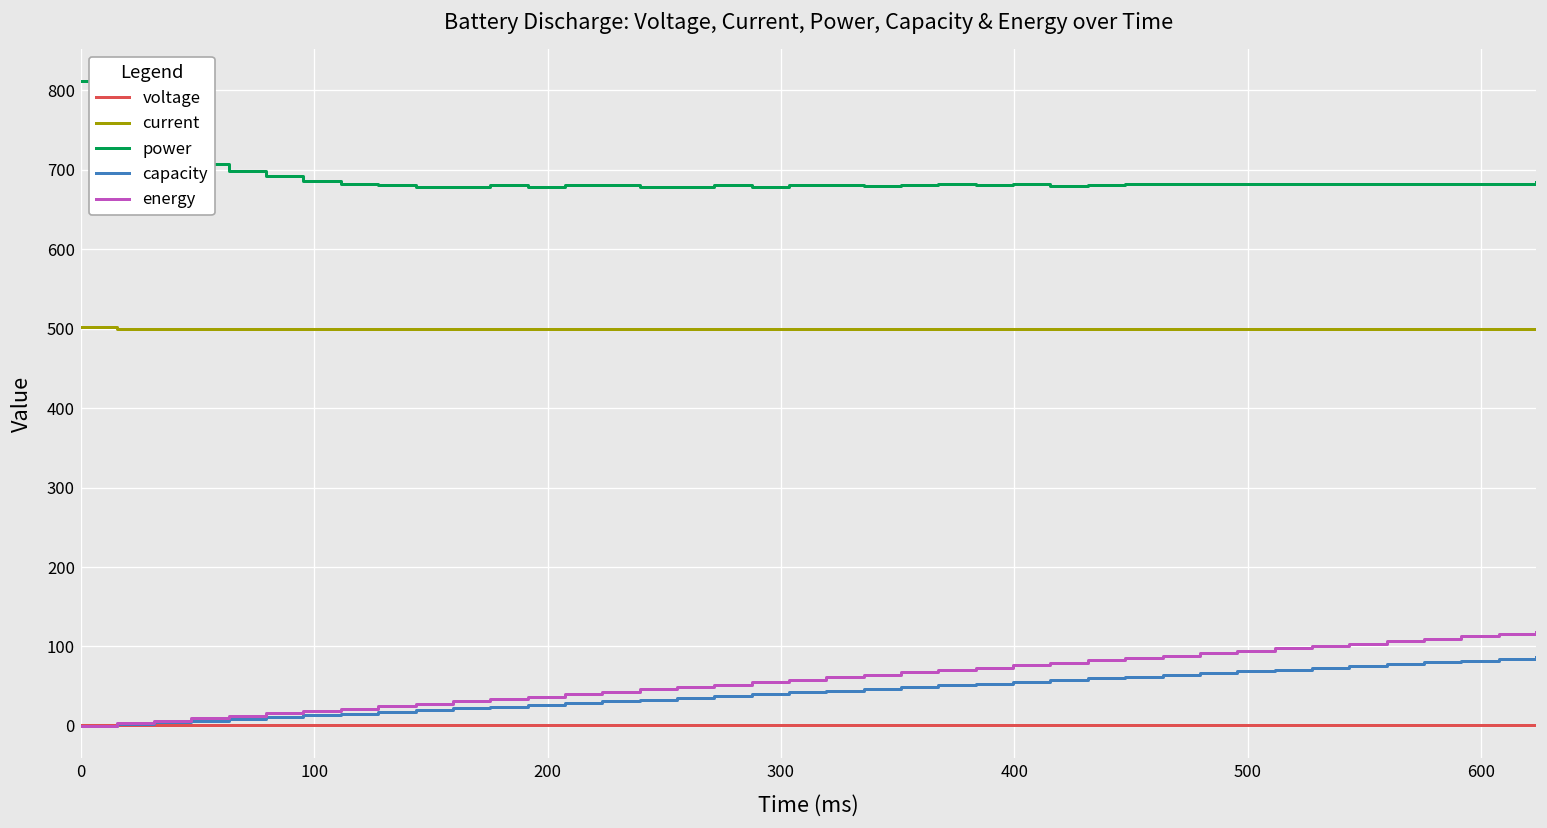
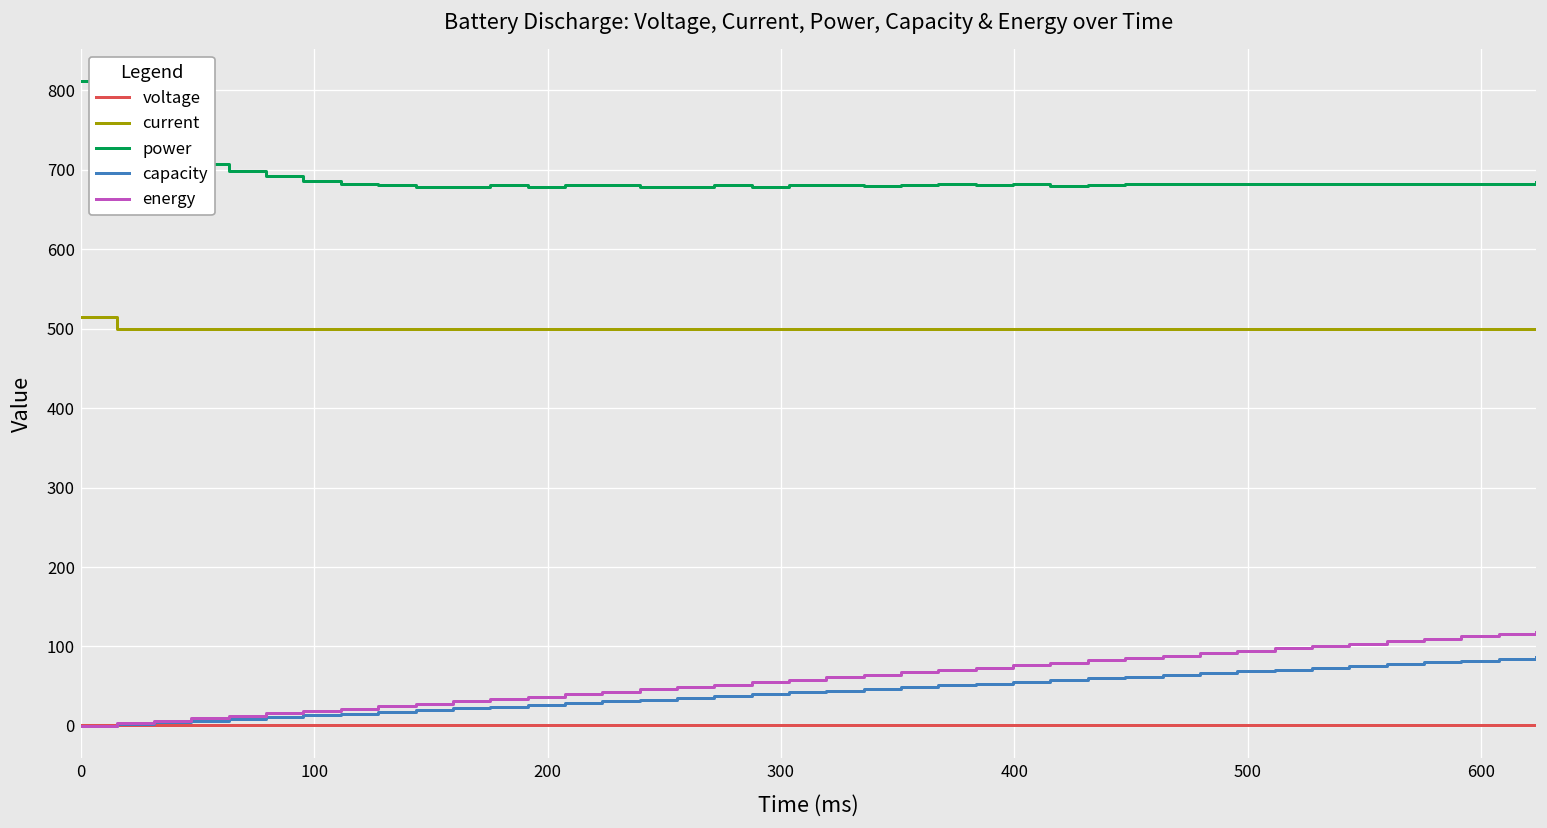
  {
    "current": {
-     "0": 500
+     "0": 520
    },
    "power": {
      "0": 810
    }
  }
